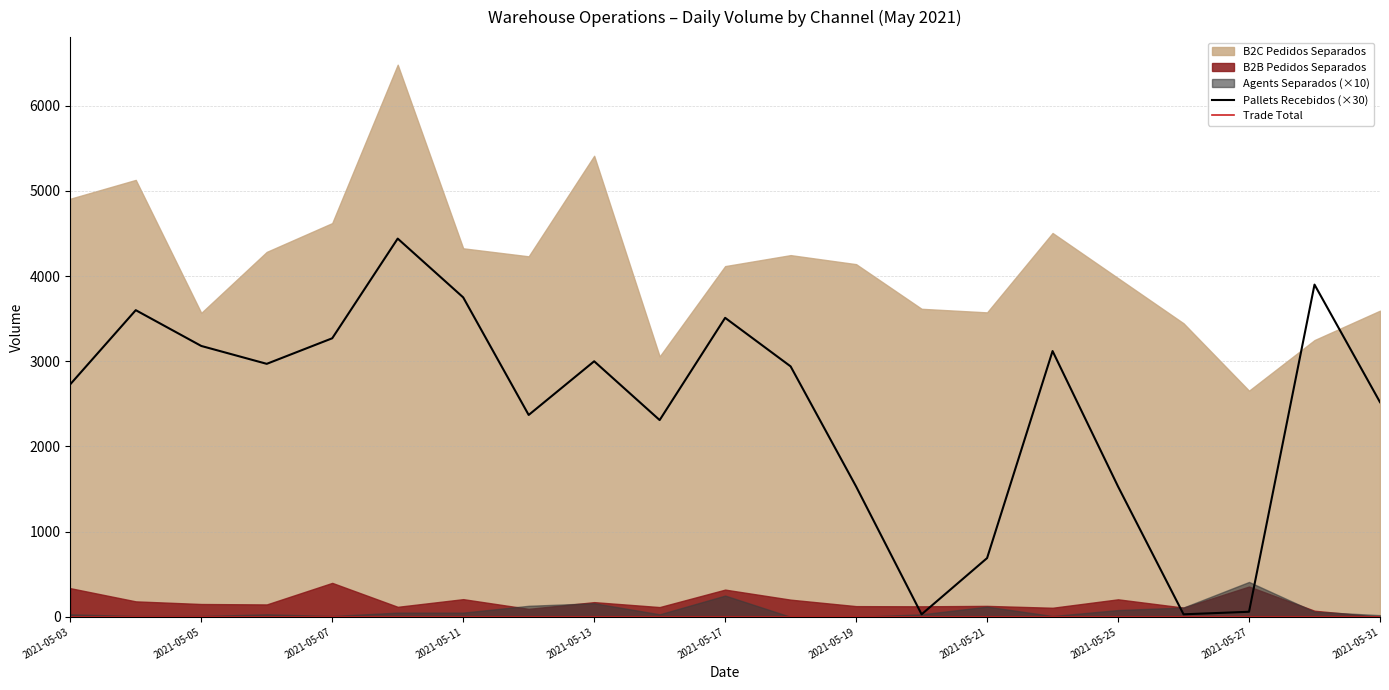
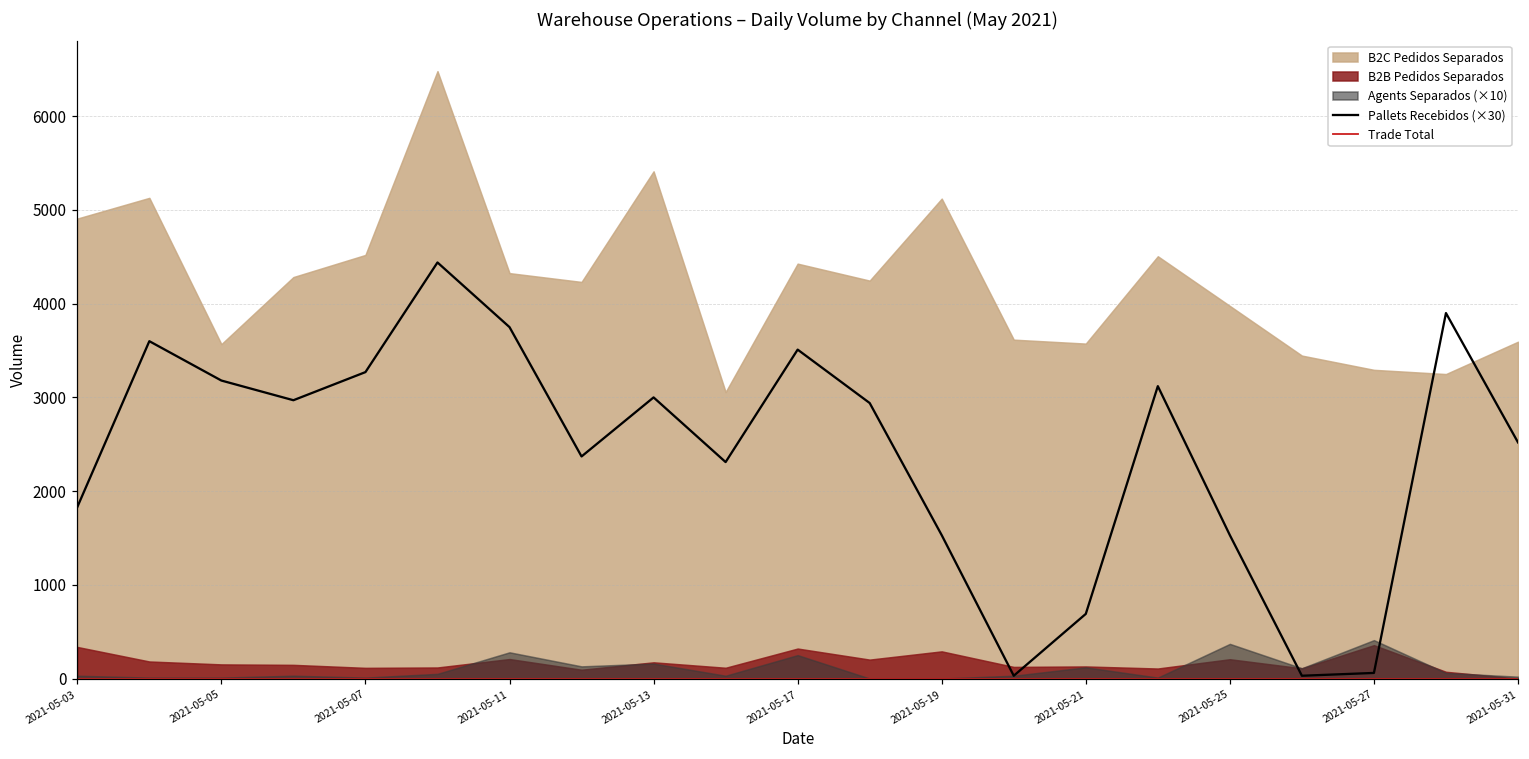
  {
    "Pallets Recebidos (×30)": {
-     "2021-05-03": 2700,
+     "2021-05-03": 1800,
      "2021-05-05": 3200,
      "2021-05-07": 3300,
      "2021-05-11": 3800,
      "2021-05-13": 3000,
      "2021-05-17": 3500,
      "2021-05-19": 1500,
      "2021-05-21": 700,
      "2021-05-25": 1500,
      "2021-05-27": 100,
      "2021-05-31": 2500
    },
    "B2C Pedidos Separados": {
      "2021-05-03": 4900,
      "2021-05-05": 3600,
-     "2021-05-07": 4600,
+     "2021-05-07": 4500,
      "2021-05-11": 4300,
      "2021-05-13": 5400,
-     "2021-05-17": 4100,
-     "2021-05-19": 4100,
+     "2021-05-17": 4400,
+     "2021-05-19": 5100,
      "2021-05-21": 3600,
      "2021-05-25": 4000,
-     "2021-05-27": 2700,
+     "2021-05-27": 3300,
      "2021-05-31": 3600
    },
    "Trade Total": {
      "2021-05-03": 0,
      "2021-05-11": 0,
      "2021-05-13": 0,
      "2021-05-17": 0,
      "2021-05-21": 0,
      "2021-05-25": 0,
      "2021-05-27": 0
    },
    "B2B Pedidos Separados": {
      "2021-05-03": 300,
      "2021-05-05": 200,
-     "2021-05-07": 400,
+     "2021-05-07": 100,
      "2021-05-11": 200,
      "2021-05-17": 300,
-     "2021-05-19": 100,
+     "2021-05-19": 300,
      "2021-05-25": 200,
      "2021-05-27": 400
    },
    "Agents Separados (×10)": {
      "2021-05-03": 0,
-     "2021-05-11": 100,
+     "2021-05-11": 300,
      "2021-05-17": 300,
-     "2021-05-25": 100,
+     "2021-05-25": 400,
      "2021-05-27": 400
    }
  }
